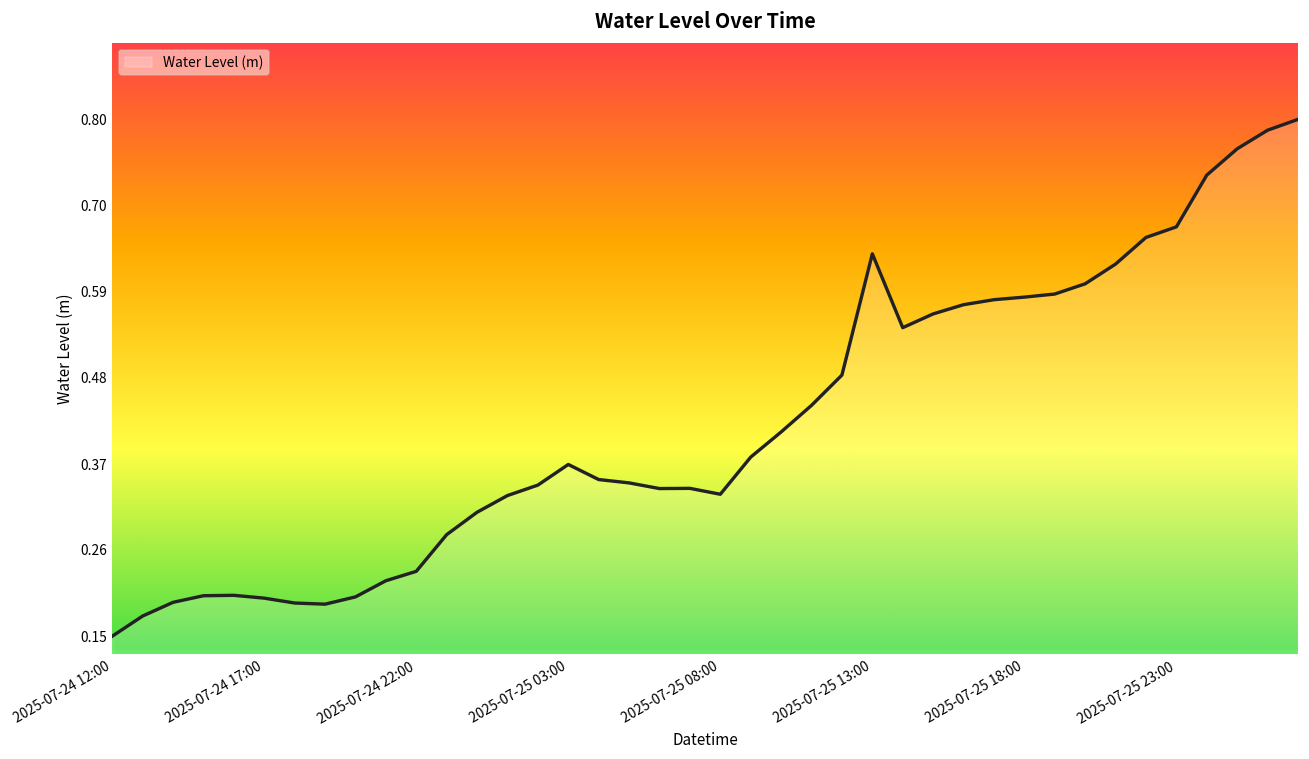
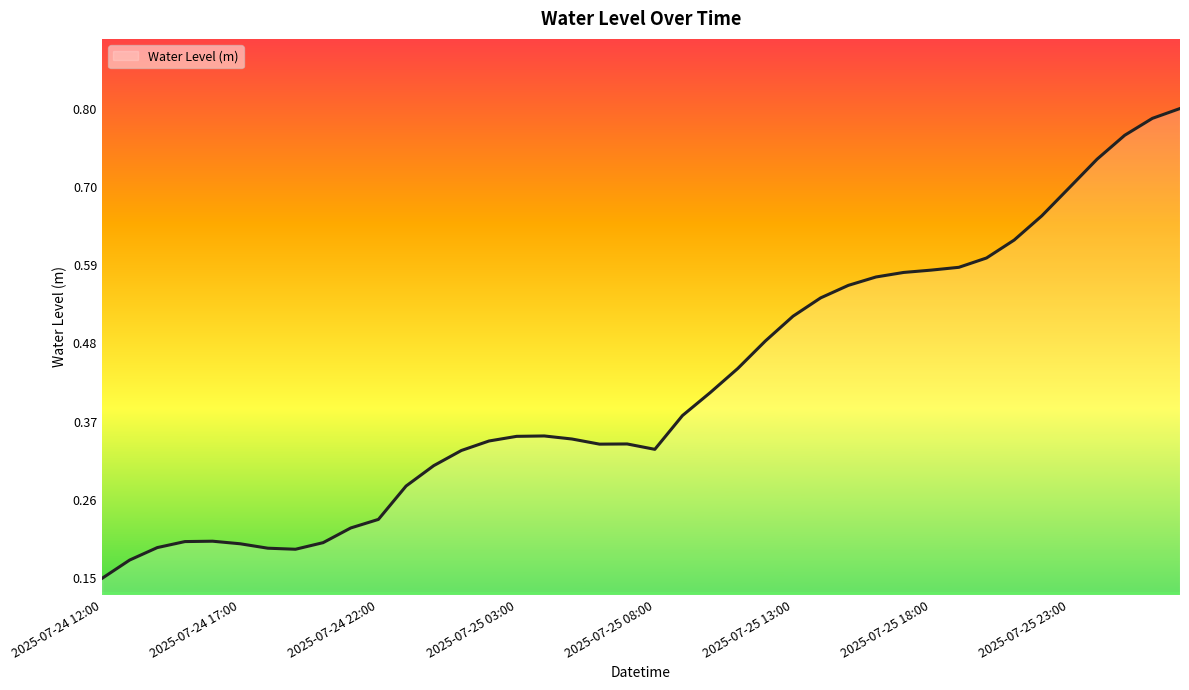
  {
    "2025-07-24 12:00": 0.15,
    "2025-07-24 17:00": 0.20,
    "2025-07-24 22:00": 0.23,
-   "2025-07-25 03:00": 0.37,
+   "2025-07-25 03:00": 0.35,
    "2025-07-25 08:00": 0.33,
-   "2025-07-25 13:00": 0.63,
+   "2025-07-25 13:00": 0.52,
    "2025-07-25 18:00": 0.58,
-   "2025-07-25 23:00": 0.67
+   "2025-07-25 23:00": 0.69
  }
